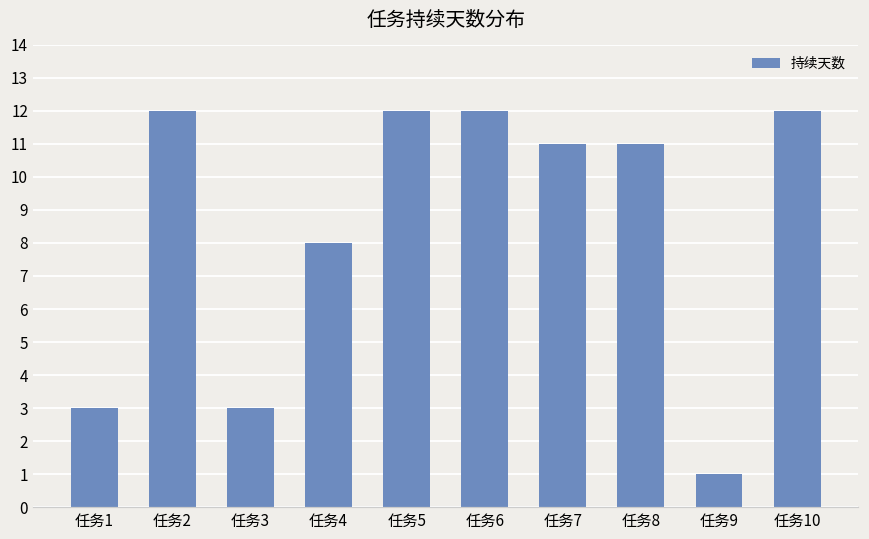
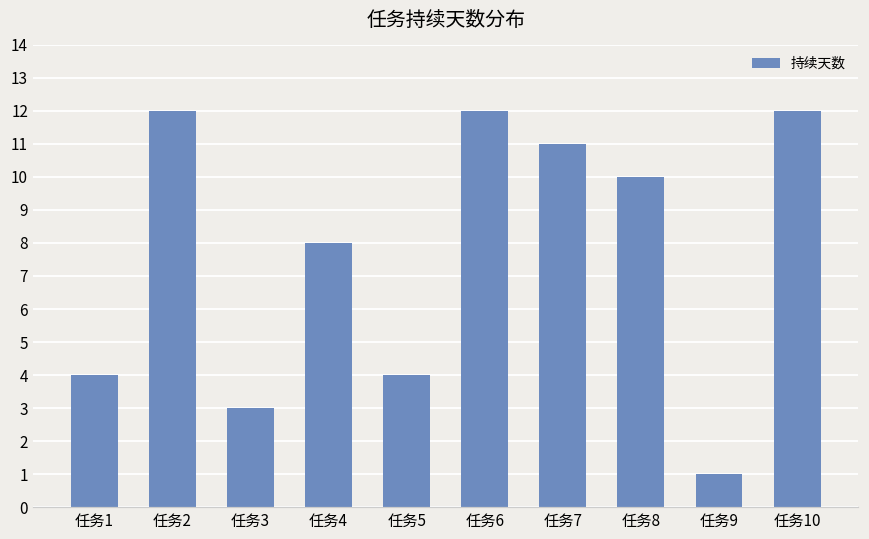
  {
-   "任务1": 3,
+   "任务1": 4,
    "任务2": 12,
    "任务3": 3,
    "任务4": 8,
-   "任务5": 12,
+   "任务5": 4,
    "任务6": 12,
    "任务7": 11,
-   "任务8": 11,
+   "任务8": 10,
    "任务9": 1,
    "任务10": 12
  }
